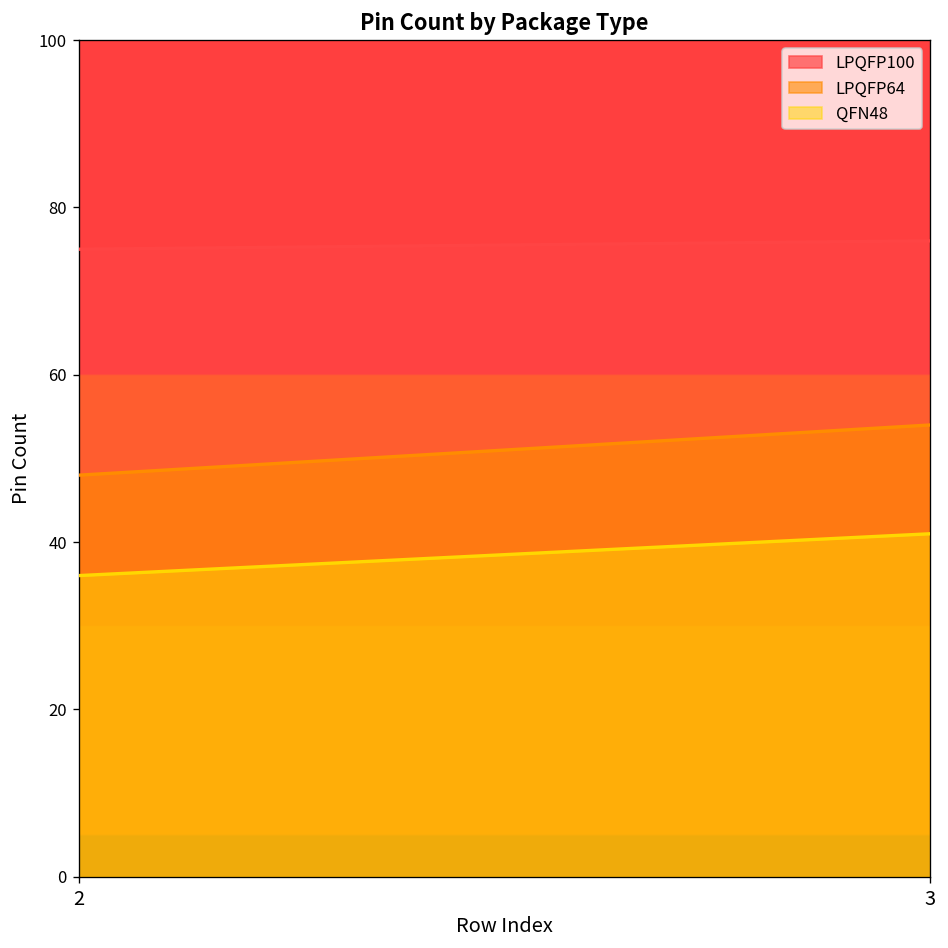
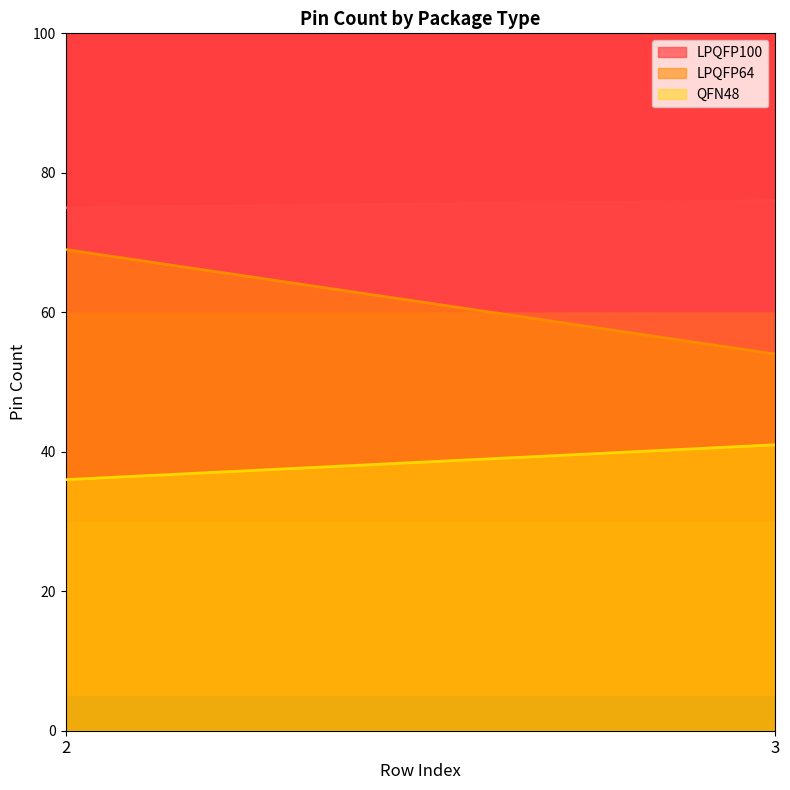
  {
    "LPQFP100": {
      "2": 75,
      "3": 76
    },
    "LPQFP64": {
-     "2": 48,
+     "2": 69,
      "3": 54
    },
    "QFN48": {
      "2": 36,
      "3": 41
    }
  }
